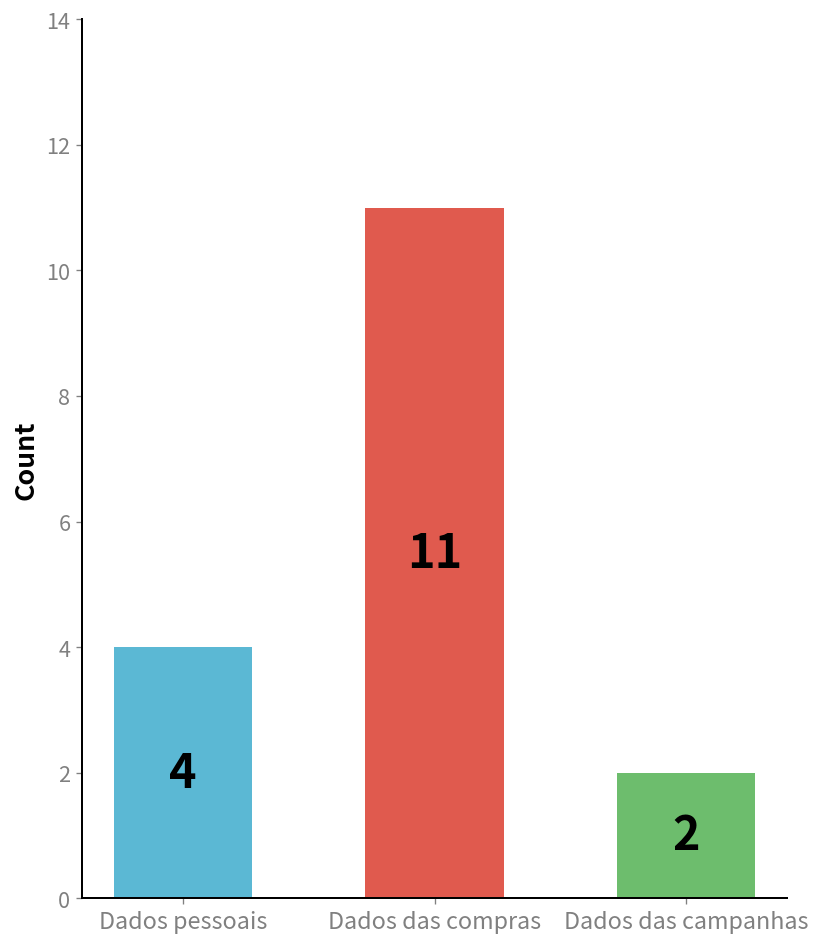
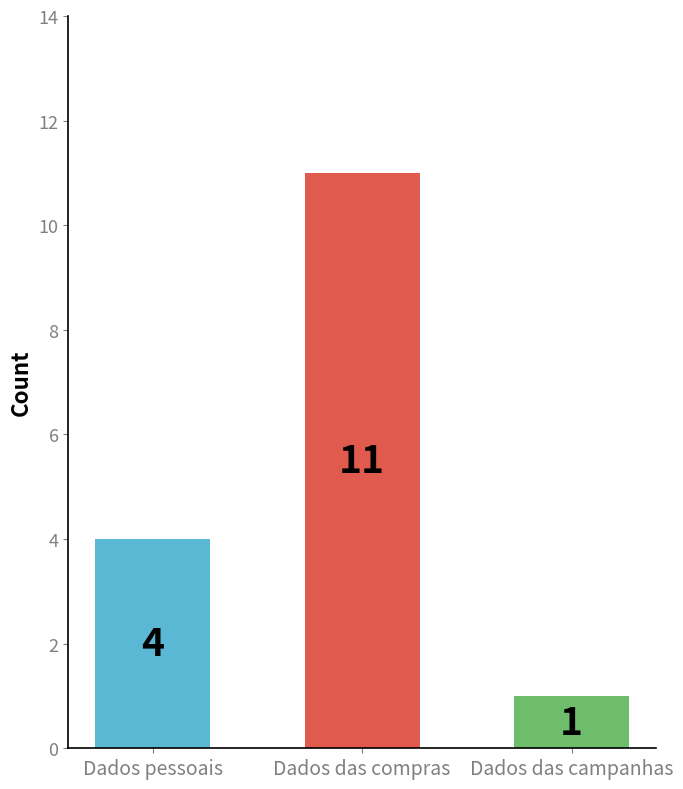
  {
    "Dados pessoais": 4,
    "Dados das compras": 11,
-   "Dados das campanhas": 2
+   "Dados das campanhas": 1
  }
